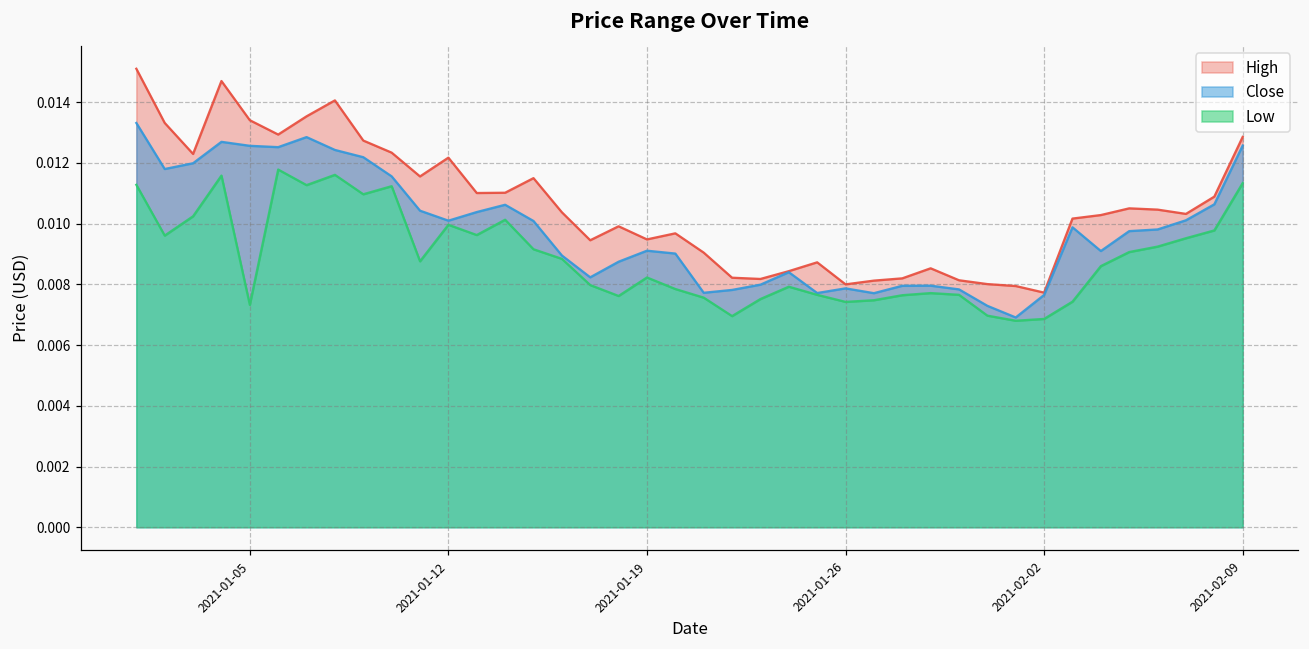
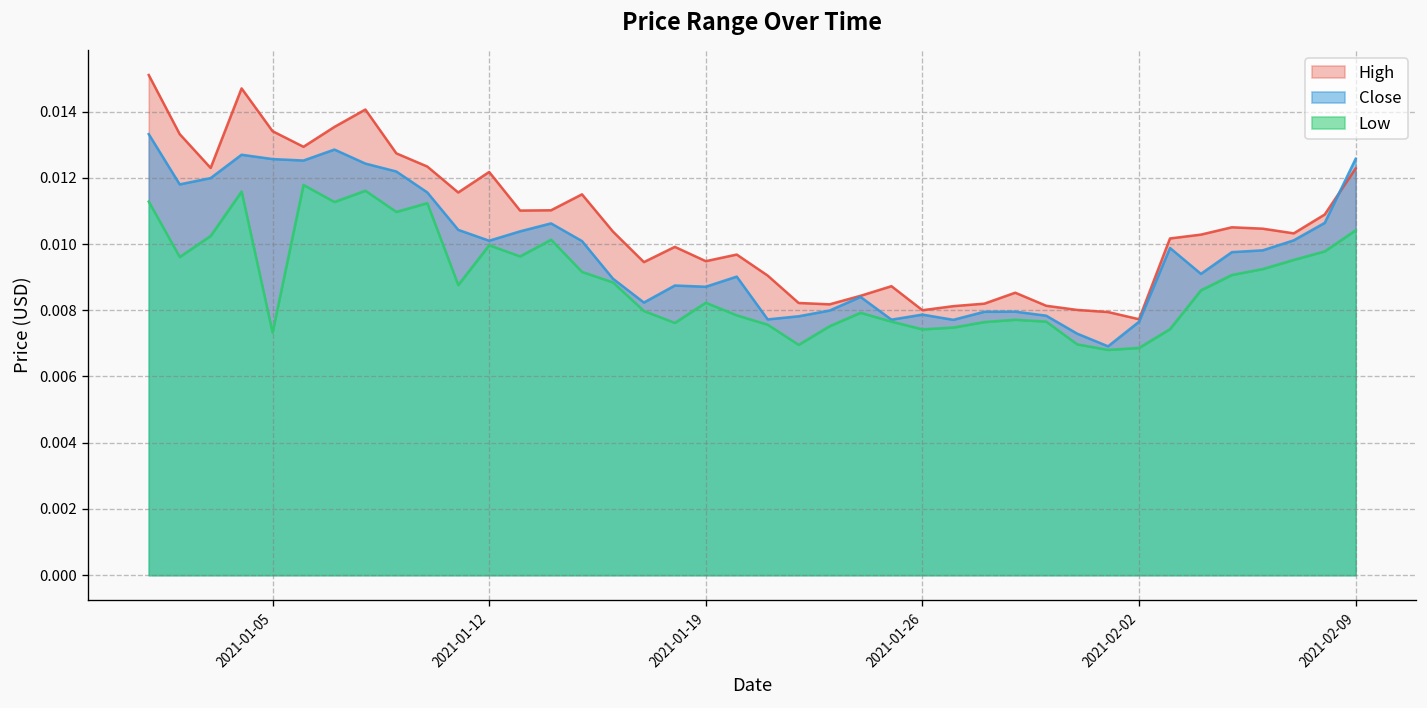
  {
    "High": {
      "2021-01-05": 0.0134,
      "2021-01-12": 0.0122,
      "2021-01-19": 0.0095,
      "2021-01-26": 0.0080,
-     "2021-02-09": 0.0129
+     "2021-02-09": 0.0123
    },
    "Close": {
      "2021-01-05": 0.0126,
      "2021-01-12": 0.0101,
-     "2021-01-19": 0.0091,
+     "2021-01-19": 0.0087,
      "2021-01-26": 0.0079,
      "2021-02-09": 0.0126
    },
    "Low": {
      "2021-01-05": 0.0073,
      "2021-01-12": 0.0100,
      "2021-01-19": 0.0082,
      "2021-01-26": 0.0074,
      "2021-02-02": 0.0069,
-     "2021-02-09": 0.0113
+     "2021-02-09": 0.0104
    }
  }
